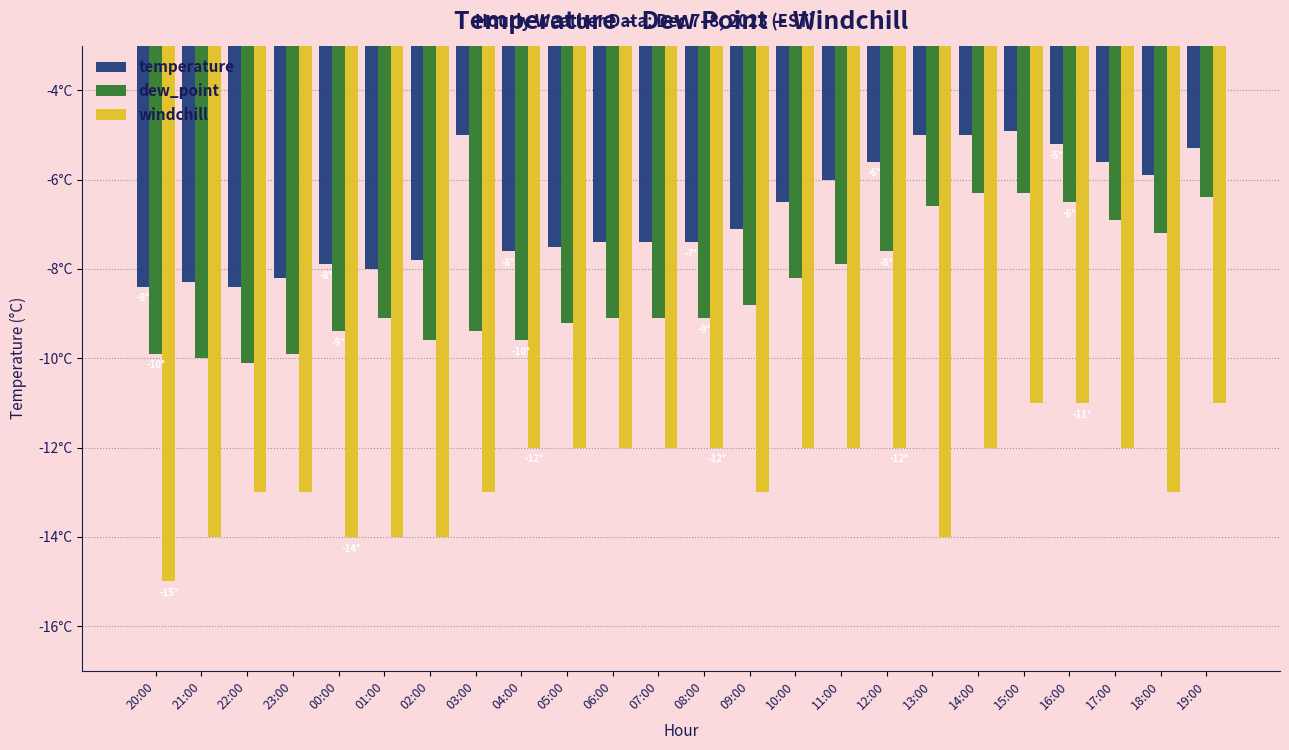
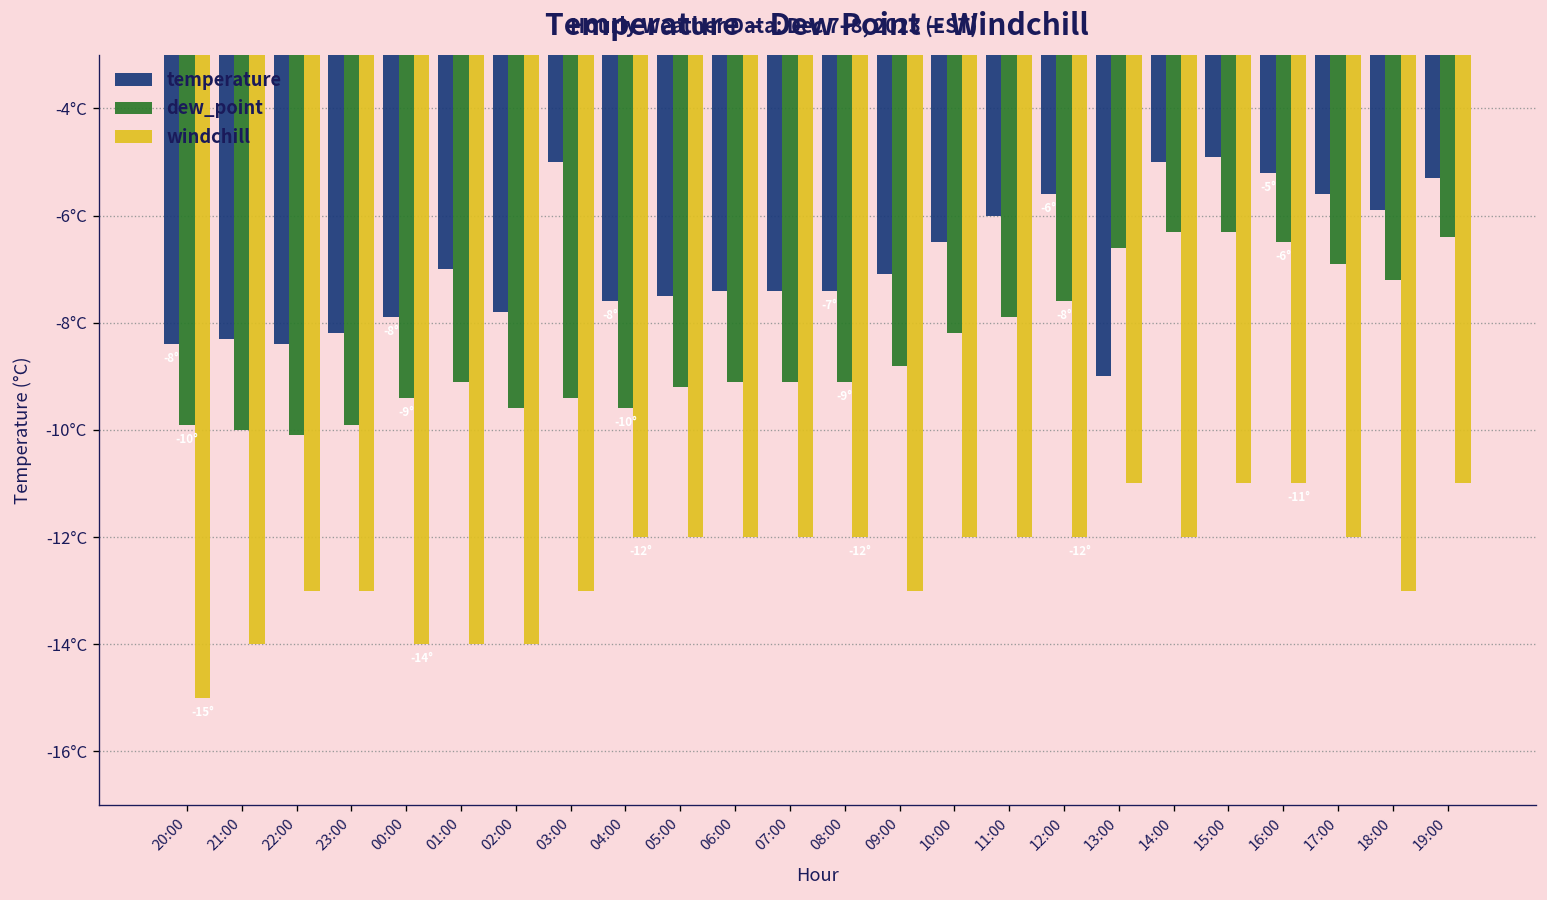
  {
    "temperature": {
      "20:00": "-8.4°C",
      "21:00": "-8.3°C",
      "22:00": "-8.4°C",
      "23:00": "-8.2°C",
      "00:00": "-7.9°C",
-     "01:00": "-8°C",
+     "01:00": "-7°C",
      "02:00": "-7.8°C",
      "03:00": "-5°C",
      "04:00": "-7.6°C",
      "05:00": "-7.5°C",
      "06:00": "-7.4°C",
      "07:00": "-7.4°C",
      "08:00": "-7.4°C",
      "09:00": "-7.1°C",
      "10:00": "-6.5°C",
      "11:00": "-6°C",
      "12:00": "-5.6°C",
-     "13:00": "-5°C",
+     "13:00": "-9°C",
      "14:00": "-5°C",
      "15:00": "-4.9°C",
      "16:00": "-5.2°C",
      "17:00": "-5.6°C",
      "18:00": "-5.9°C",
      "19:00": "-5.3°C"
    },
    "dew_point": {
      "20:00": "-9.9°C",
      "21:00": "-10°C",
      "22:00": "-10.1°C",
      "23:00": "-9.9°C",
      "00:00": "-9.4°C",
      "01:00": "-9.1°C",
      "02:00": "-9.6°C",
      "03:00": "-9.4°C",
      "04:00": "-9.6°C",
      "05:00": "-9.2°C",
      "06:00": "-9.1°C",
      "07:00": "-9.1°C",
      "08:00": "-9.1°C",
      "09:00": "-8.8°C",
      "10:00": "-8.2°C",
      "11:00": "-7.9°C",
      "12:00": "-7.6°C",
      "13:00": "-6.6°C",
      "14:00": "-6.3°C",
      "15:00": "-6.3°C",
      "16:00": "-6.5°C",
      "17:00": "-6.9°C",
      "18:00": "-7.2°C",
      "19:00": "-6.4°C"
    },
    "windchill": {
      "20:00": "-15°C",
      "21:00": "-14°C",
      "22:00": "-13°C",
      "23:00": "-13°C",
      "00:00": "-14°C",
      "01:00": "-14°C",
      "02:00": "-14°C",
      "03:00": "-13°C",
      "04:00": "-12°C",
      "05:00": "-12°C",
      "06:00": "-12°C",
      "07:00": "-12°C",
      "08:00": "-12°C",
      "09:00": "-13°C",
      "10:00": "-12°C",
      "11:00": "-12°C",
      "12:00": "-12°C",
-     "13:00": "-14°C",
+     "13:00": "-11°C",
      "14:00": "-12°C",
      "15:00": "-11°C",
      "16:00": "-11°C",
      "17:00": "-12°C",
      "18:00": "-13°C",
      "19:00": "-11°C"
    }
  }
